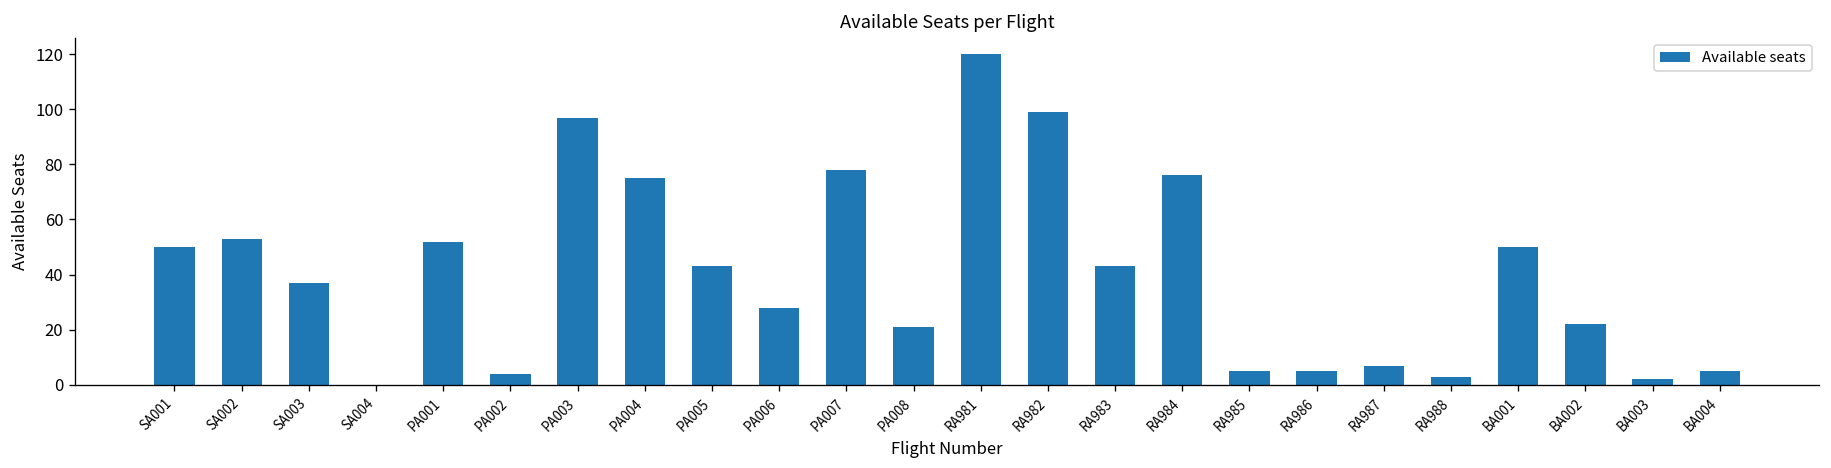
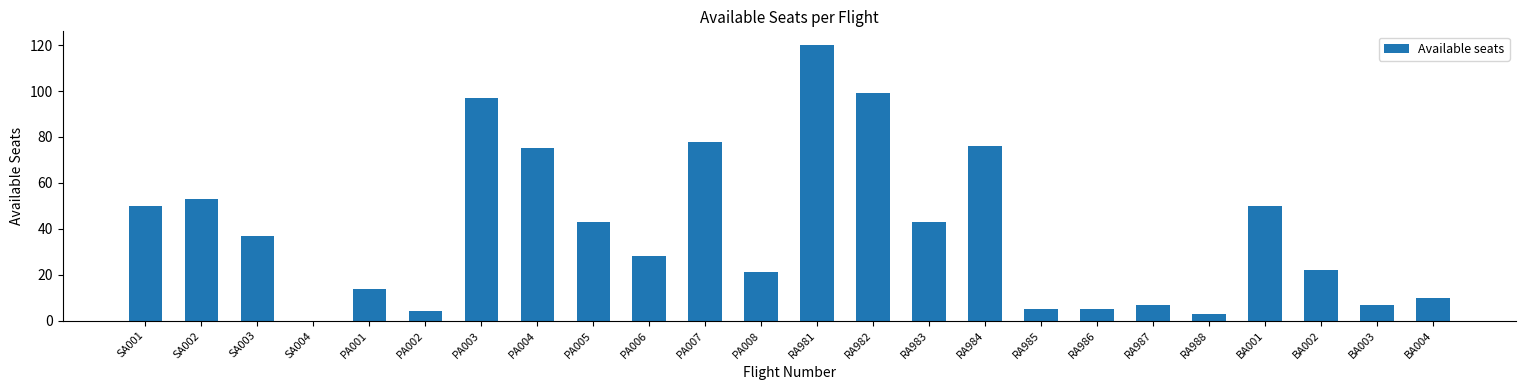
  {
    "SA001": 50,
    "SA002": 53,
    "SA003": 37,
    "SA004": 0,
-   "PA001": 52,
+   "PA001": 14,
    "PA002": 4,
    "PA003": 97,
    "PA004": 75,
    "PA005": 43,
    "PA006": 28,
    "PA007": 78,
    "PA008": 21,
    "RA981": 120,
    "RA982": 99,
    "RA983": 43,
    "RA984": 76,
    "RA985": 5,
    "RA986": 5,
    "RA987": 7,
    "RA988": 3,
    "BA001": 50,
    "BA002": 22,
-   "BA003": 2,
-   "BA004": 5
+   "BA003": 7,
+   "BA004": 10
  }
